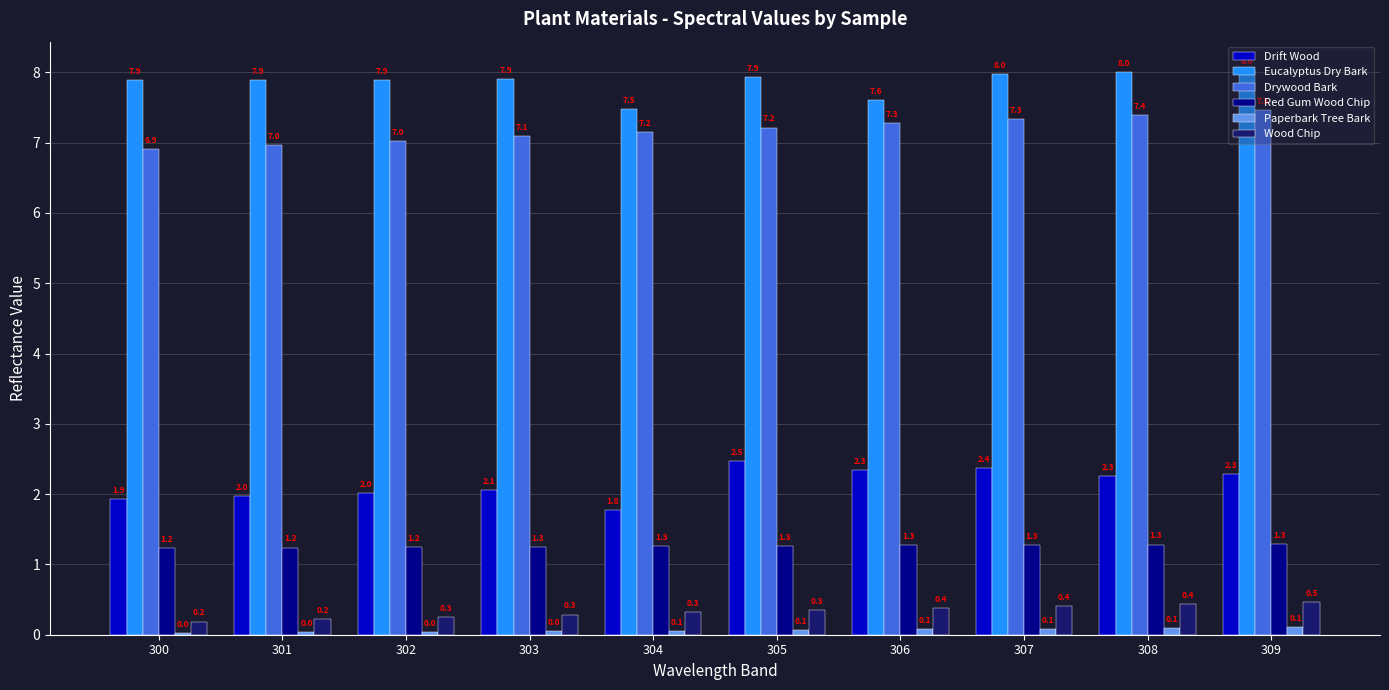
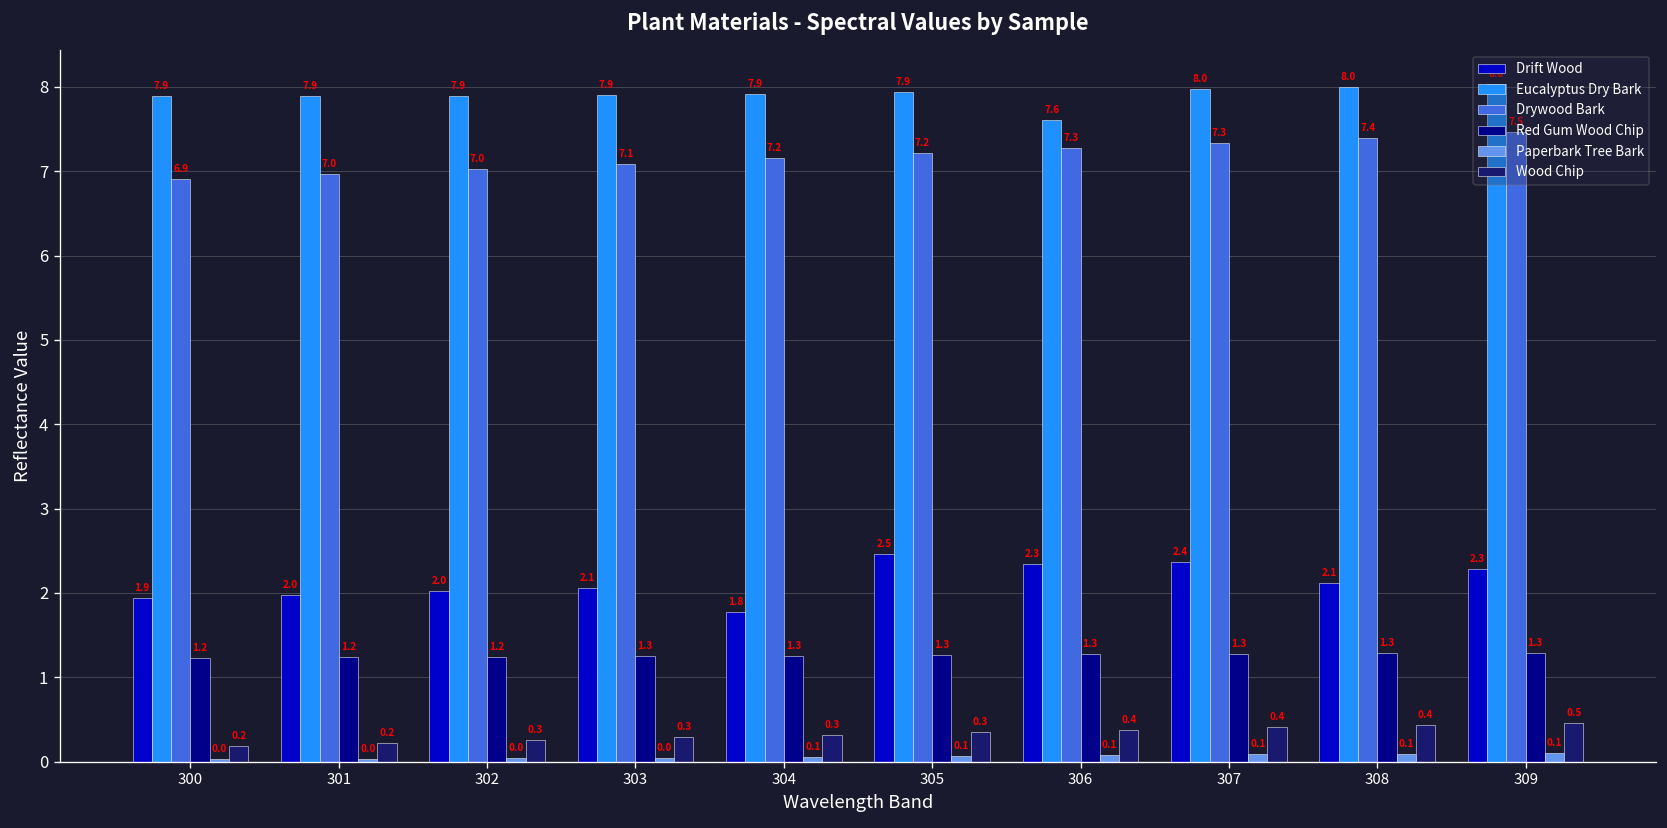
  {
    "Drift Wood": {
      "300": 1.9,
      "301": 2.0,
      "302": 2.0,
      "303": 2.1,
      "304": 1.8,
      "305": 2.5,
      "306": 2.3,
      "307": 2.4,
-     "308": 2.3,
+     "308": 2.1,
      "309": 2.3
    },
    "Eucalyptus Dry Bark": {
      "300": 7.9,
      "301": 7.9,
      "302": 7.9,
      "303": 7.9,
-     "304": 7.5,
+     "304": 7.9,
      "305": 7.9,
      "306": 7.6,
      "307": 8.0,
      "308": 8.0
    }
  }
